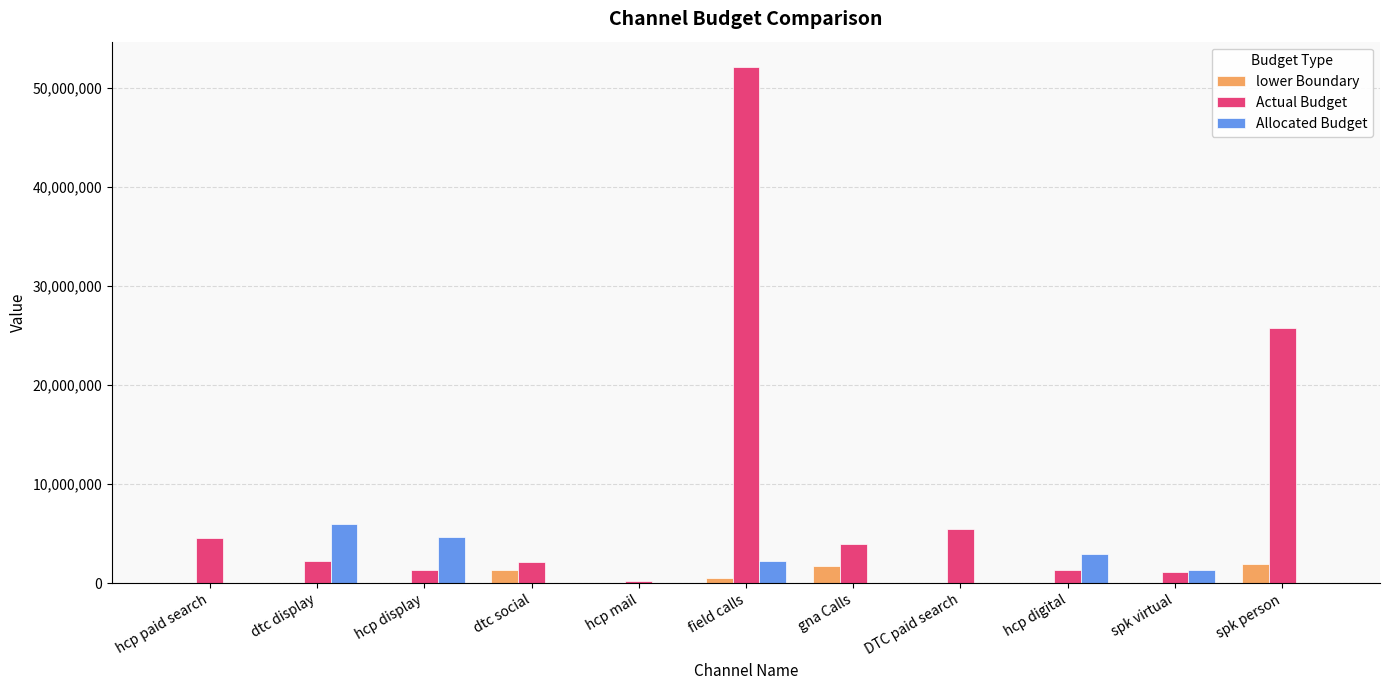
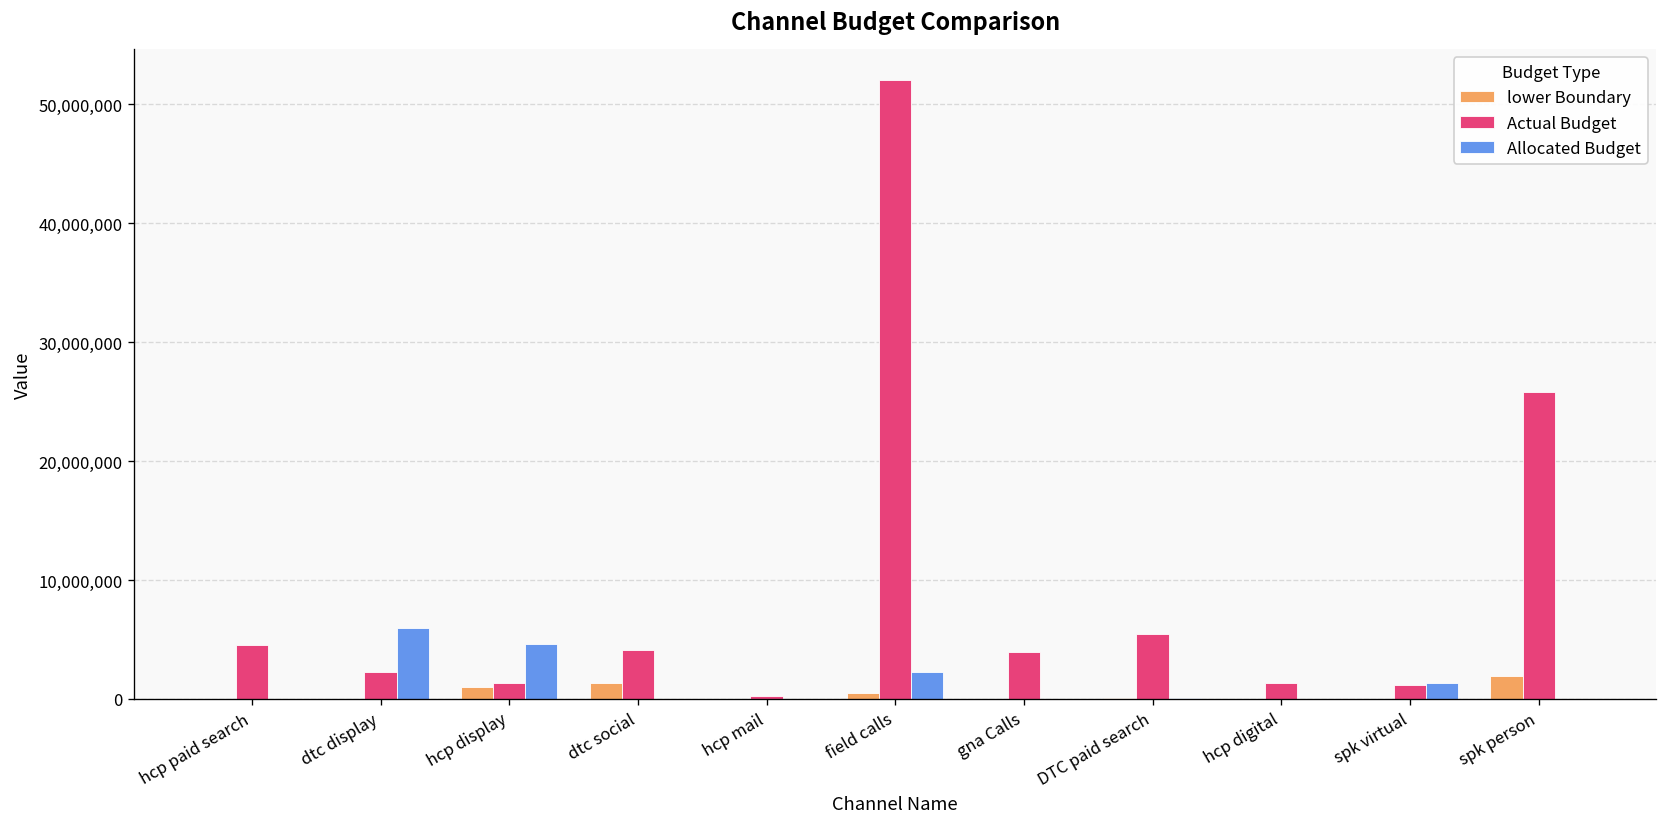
  {
    "lower Boundary": {
-     "hcp display": "0",
+     "hcp display": "1,000,000",
      "dtc social": "1,000,000",
      "field calls": "1,000,000",
-     "gna Calls": "2,000,000",
+     "gna Calls": "0",
      "spk person": "2,000,000"
    },
    "Actual Budget": {
      "hcp paid search": "5,000,000",
      "dtc display": "2,000,000",
      "hcp display": "1,000,000",
-     "dtc social": "2,000,000",
+     "dtc social": "4,000,000",
      "field calls": "52,000,000",
      "gna Calls": "4,000,000",
      "DTC paid search": "5,000,000",
      "hcp digital": "1,000,000",
      "spk virtual": "1,000,000",
      "spk person": "26,000,000"
    },
    "Allocated Budget": {
      "dtc display": "6,000,000",
      "hcp display": "5,000,000",
      "field calls": "2,000,000",
-     "hcp digital": "3,000,000",
+     "hcp digital": "0",
      "spk virtual": "1,000,000"
    }
  }
